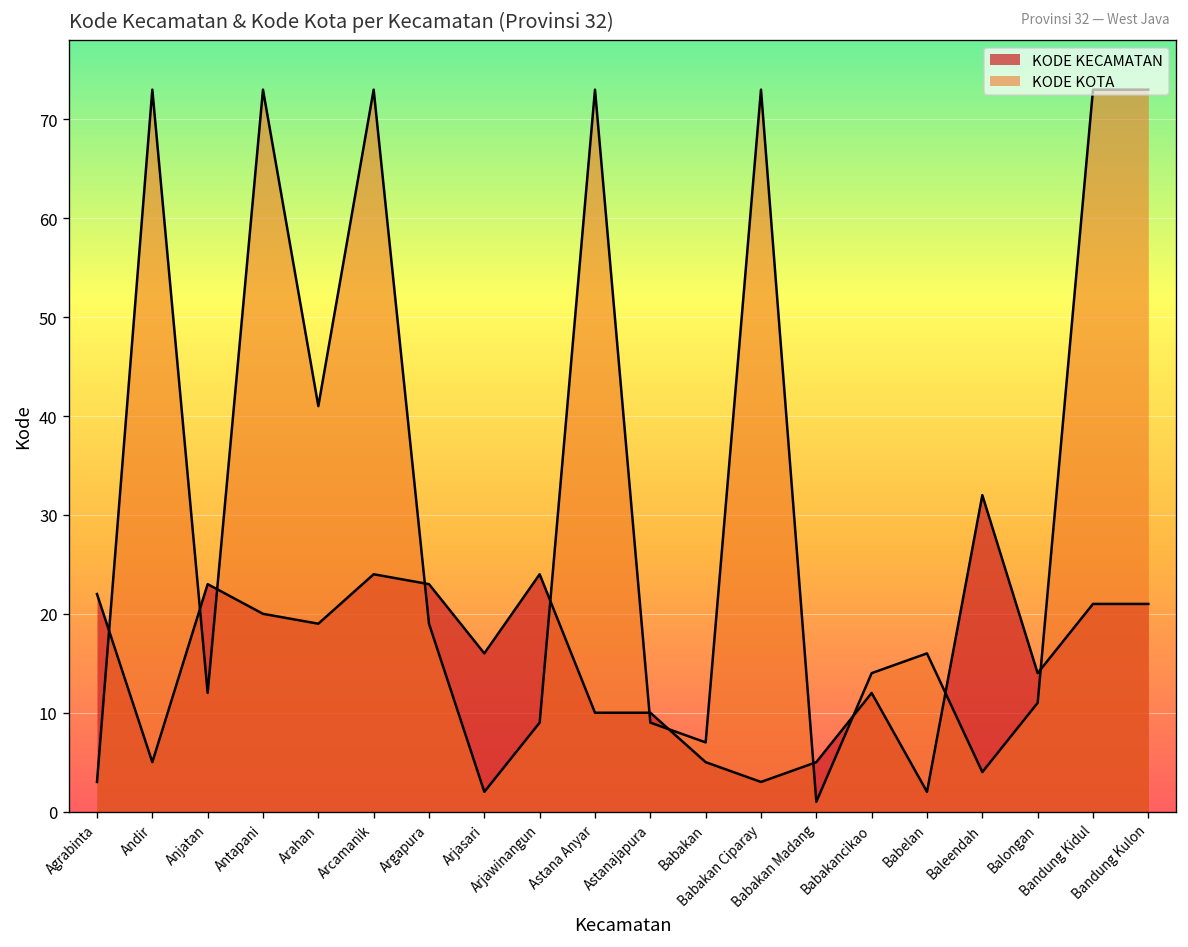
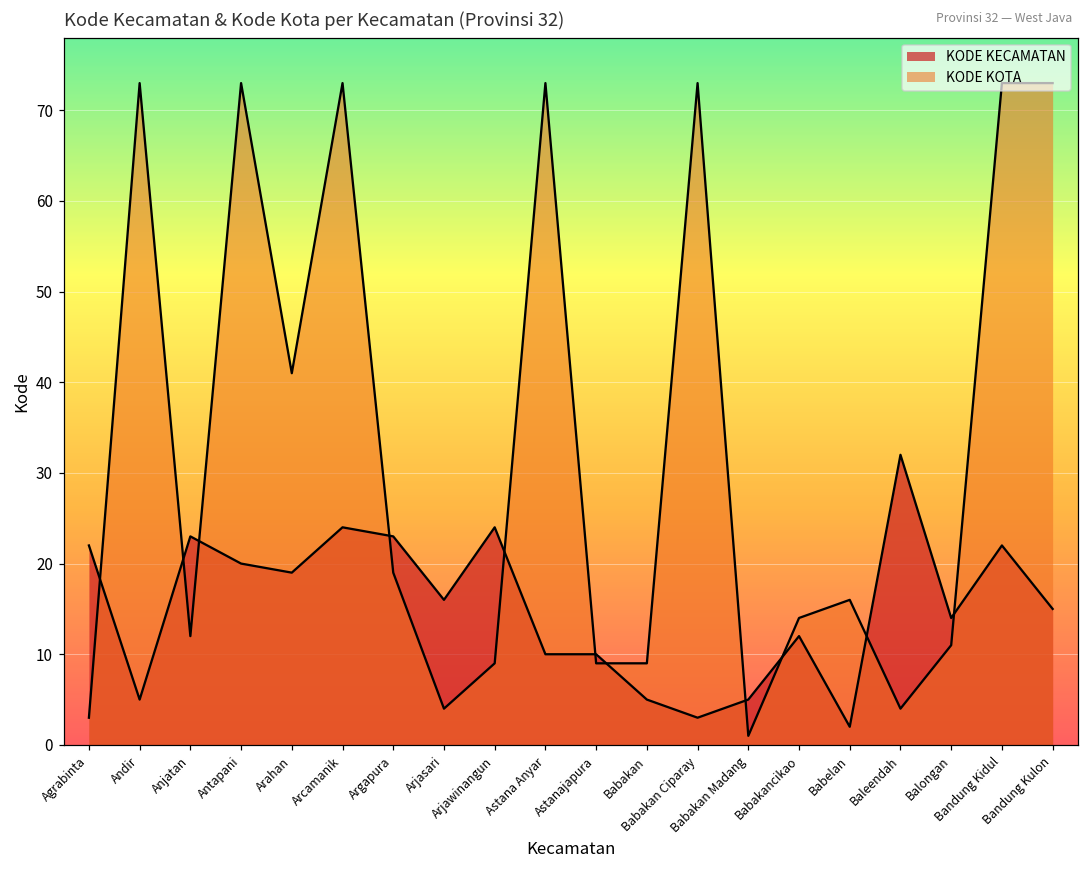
  {
    "KODE KECAMATAN": {
      "Agrabinta": 22,
      "Andir": 5,
      "Anjatan": 23,
      "Antapani": 20,
      "Arahan": 19,
      "Arcamanik": 24,
      "Argapura": 23,
      "Arjasari": 16,
      "Arjawinangun": 24,
      "Astana Anyar": 10,
      "Astanajapura": 10,
      "Babakan": 5,
      "Babakan Ciparay": 3,
      "Babakan Madang": 5,
      "Babakancikao": 12,
      "Babelan": 2,
      "Baleendah": 32,
      "Balongan": 14,
-     "Bandung Kidul": 21,
-     "Bandung Kulon": 21
+     "Bandung Kidul": 22,
+     "Bandung Kulon": 15
    },
    "KODE KOTA": {
      "Agrabinta": 3,
      "Andir": 73,
      "Anjatan": 12,
      "Antapani": 73,
      "Arahan": 41,
      "Arcamanik": 73,
      "Argapura": 19,
-     "Arjasari": 2,
+     "Arjasari": 4,
      "Arjawinangun": 9,
      "Astana Anyar": 73,
      "Astanajapura": 9,
-     "Babakan": 7,
+     "Babakan": 9,
      "Babakan Ciparay": 73,
      "Babakan Madang": 1,
      "Babakancikao": 14,
      "Babelan": 16,
      "Baleendah": 4,
      "Balongan": 11
    }
  }
